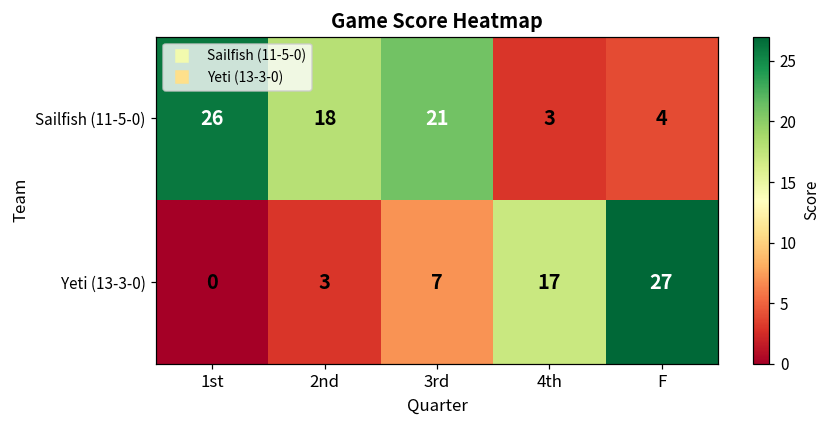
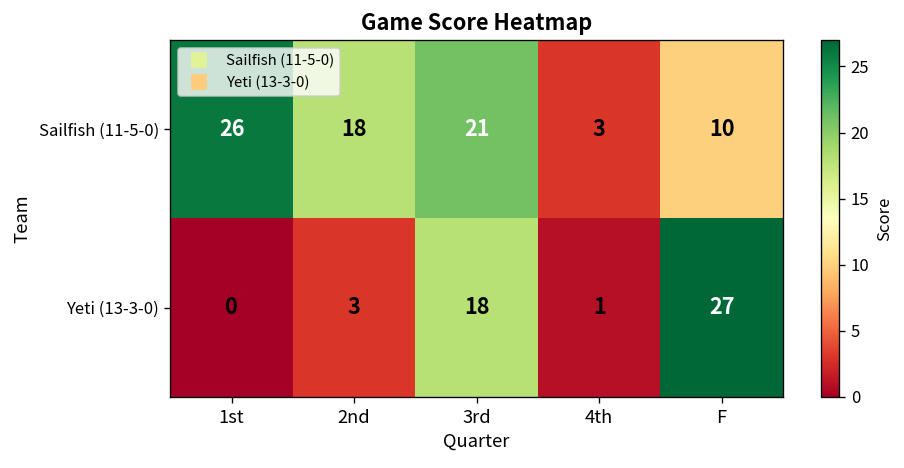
  {
    "Sailfish (11-5-0)": {
      "1st": 26,
      "2nd": 18,
      "3rd": 21,
      "4th": 3,
-     "F": 4
+     "F": 10
    },
    "Yeti (13-3-0)": {
      "1st": 0,
      "2nd": 3,
-     "3rd": 7,
-     "4th": 17,
+     "3rd": 18,
+     "4th": 1,
      "F": 27
    }
  }
